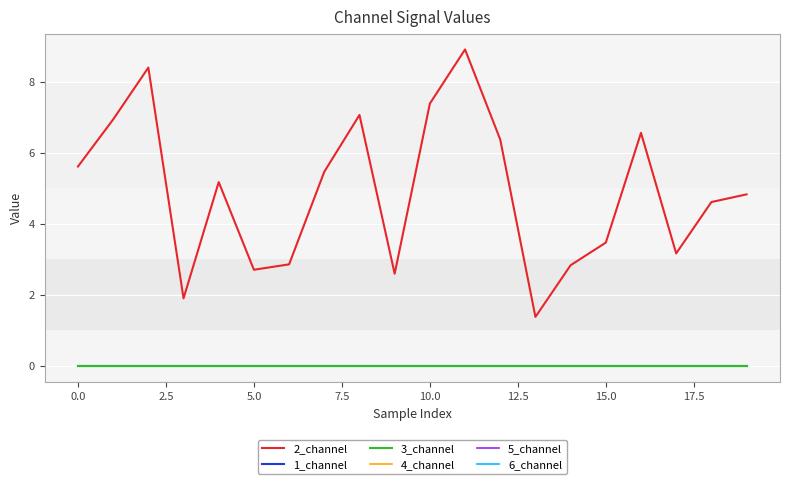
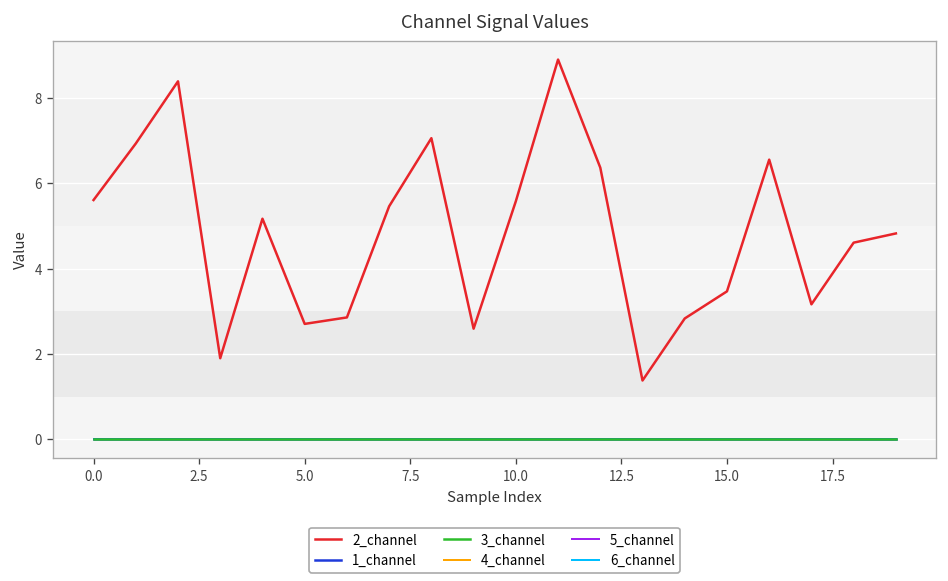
  {
    "2_channel": {
      "0.0": 5.6,
      "5.0": 2.7,
-     "10.0": 7.4,
+     "10.0": 5.6,
      "15.0": 3.5
    },
    "6_channel": {
      "0.0": 0.0,
      "5.0": 0.0,
      "10.0": 0.0,
      "15.0": 0.0
    }
  }
